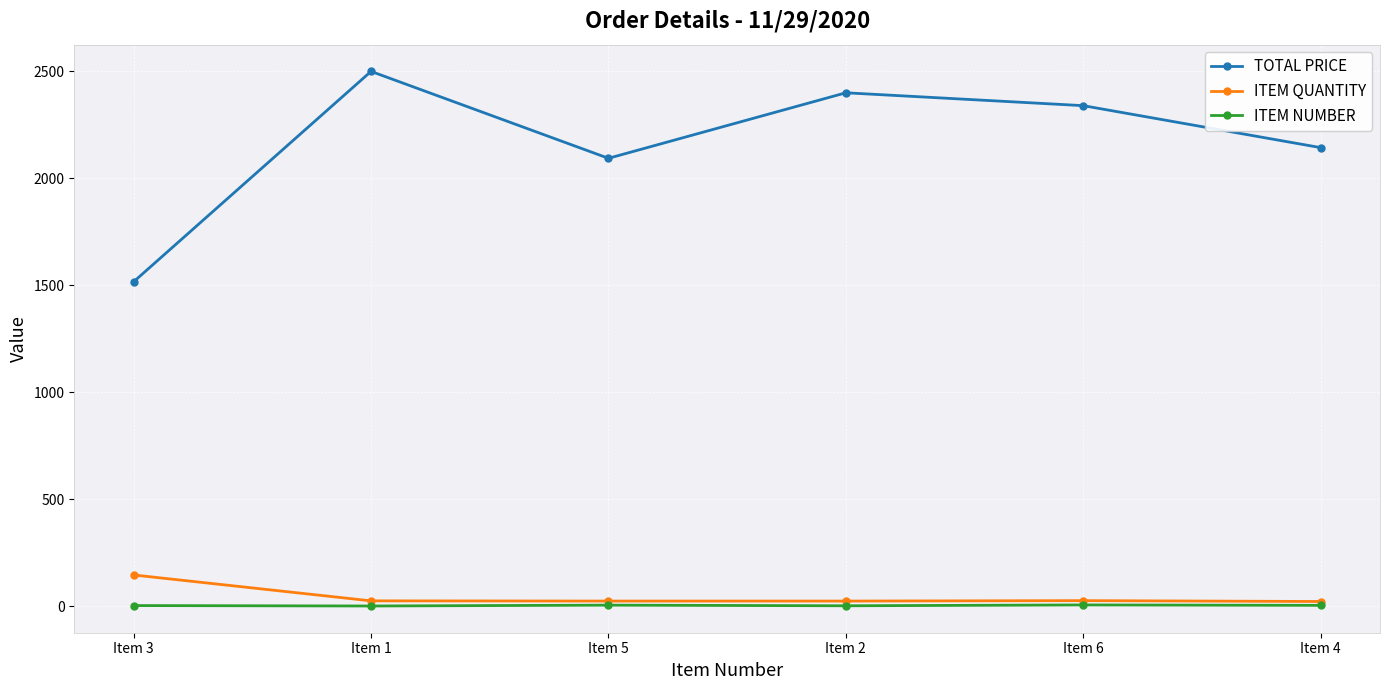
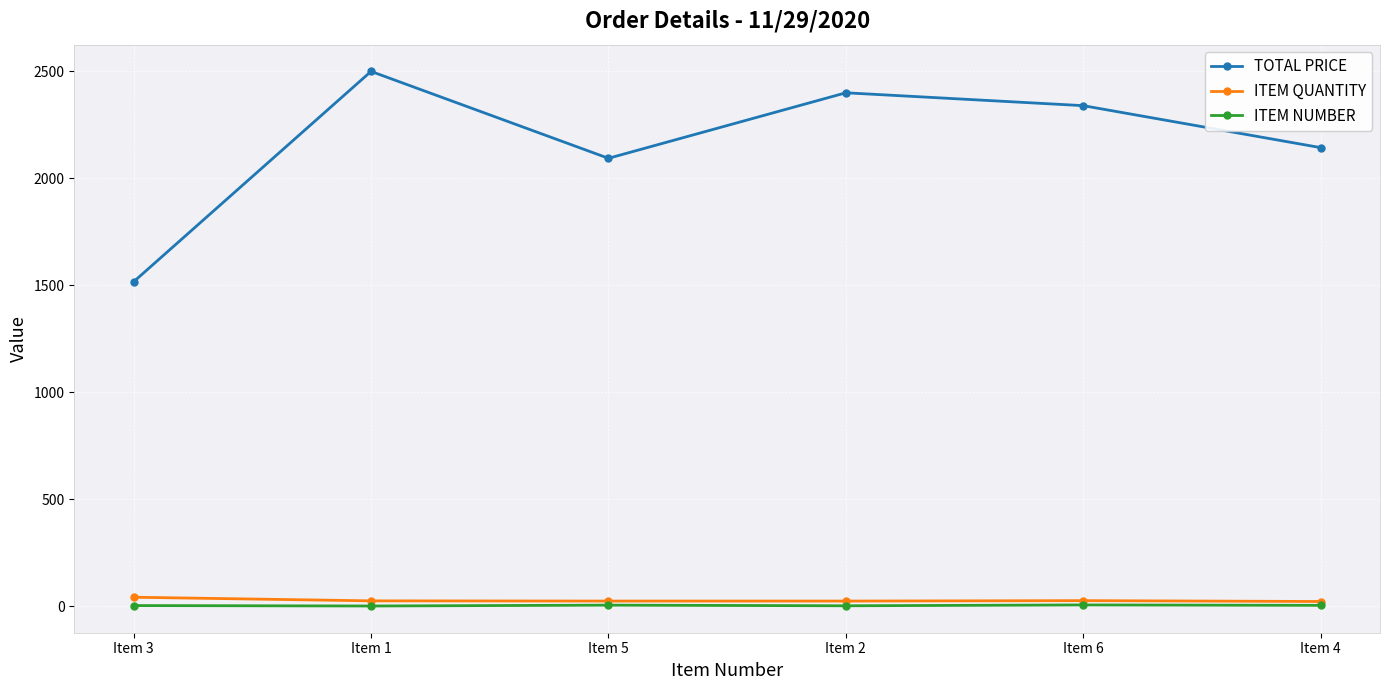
  {
    "TOTAL PRICE": {
      "Item 3": 1520,
      "Item 1": 2500,
      "Item 5": 2090,
      "Item 2": 2400,
      "Item 6": 2340,
      "Item 4": 2140
    },
    "ITEM QUANTITY": {
-     "Item 3": 150,
+     "Item 3": 40,
      "Item 1": 30,
      "Item 5": 20,
      "Item 2": 20,
      "Item 6": 30,
      "Item 4": 20
    },
    "ITEM NUMBER": {
      "Item 3": 0,
      "Item 1": 0,
      "Item 5": 10,
      "Item 2": 0,
      "Item 6": 10,
      "Item 4": 0
    }
  }
